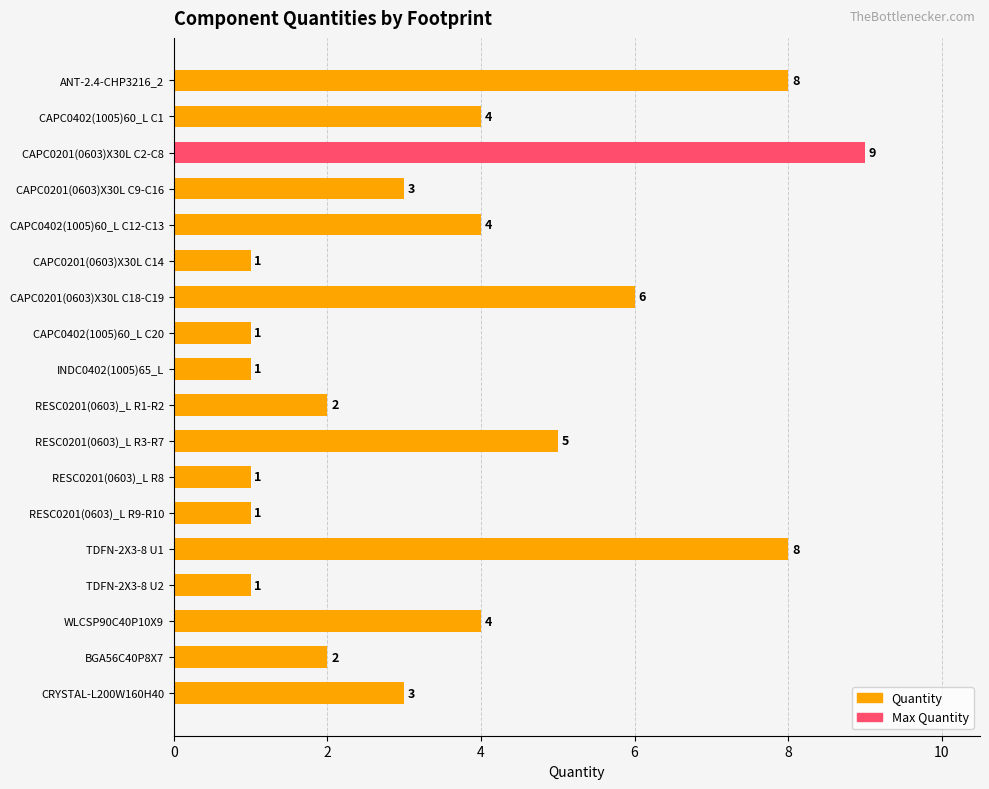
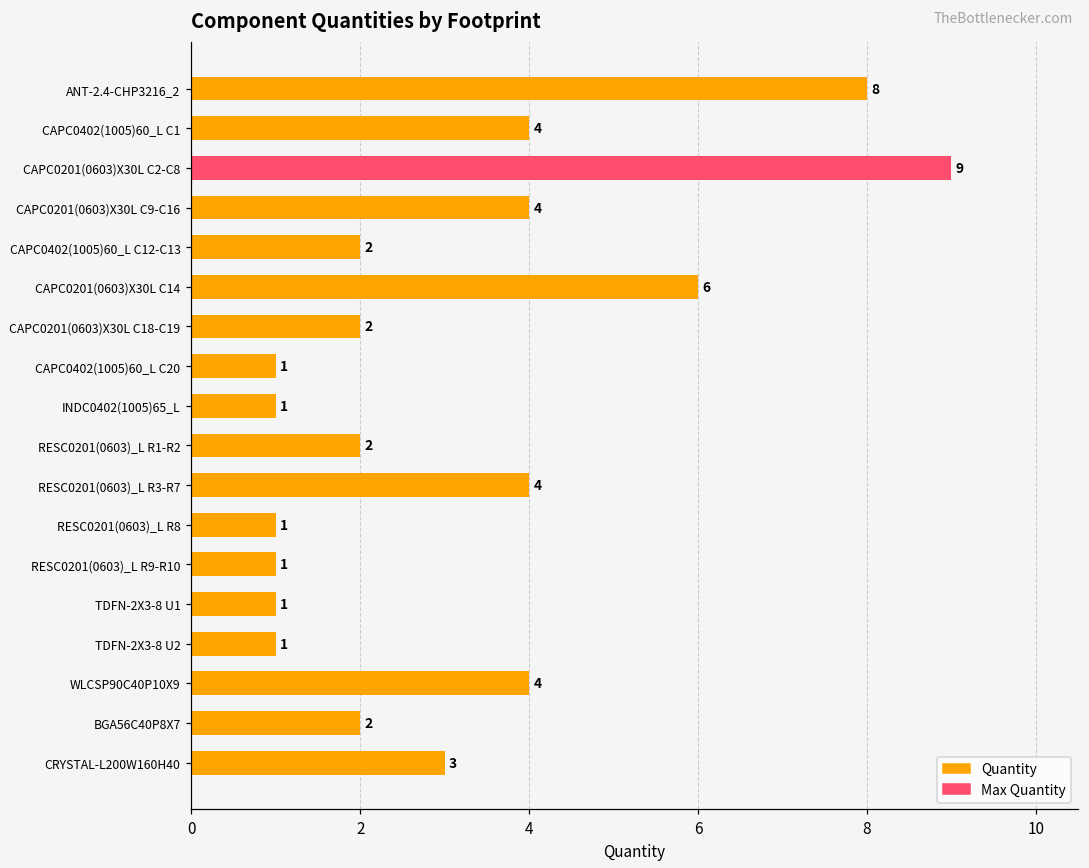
  {
    "ANT-2.4-CHP3216_2": 8,
    "CAPC0402(1005)60_L C1": 4,
    "CAPC0201(0603)X30L C2-C8": 9,
-   "CAPC0201(0603)X30L C9-C16": 3,
-   "CAPC0402(1005)60_L C12-C13": 4,
-   "CAPC0201(0603)X30L C14": 1,
-   "CAPC0201(0603)X30L C18-C19": 6,
+   "CAPC0201(0603)X30L C9-C16": 4,
+   "CAPC0402(1005)60_L C12-C13": 2,
+   "CAPC0201(0603)X30L C14": 6,
+   "CAPC0201(0603)X30L C18-C19": 2,
    "CAPC0402(1005)60_L C20": 1,
    "INDC0402(1005)65_L": 1,
    "RESC0201(0603)_L R1-R2": 2,
-   "RESC0201(0603)_L R3-R7": 5,
+   "RESC0201(0603)_L R3-R7": 4,
    "RESC0201(0603)_L R8": 1,
    "RESC0201(0603)_L R9-R10": 1,
-   "TDFN-2X3-8 U1": 8,
+   "TDFN-2X3-8 U1": 1,
    "TDFN-2X3-8 U2": 1,
    "WLCSP90C40P10X9": 4,
    "BGA56C40P8X7": 2,
    "CRYSTAL-L200W160H40": 3
  }
